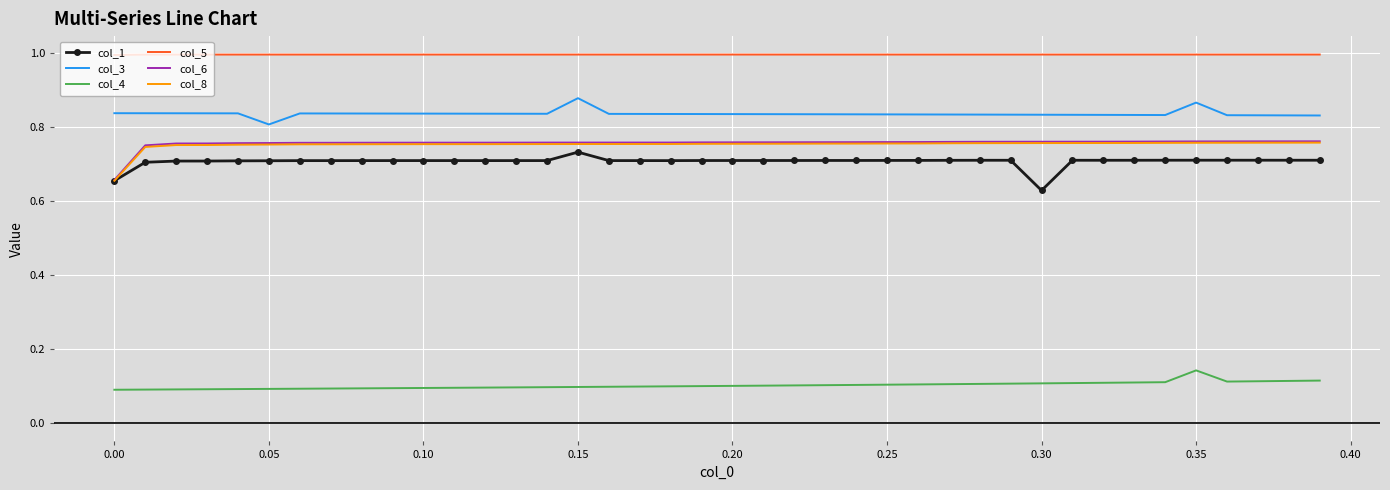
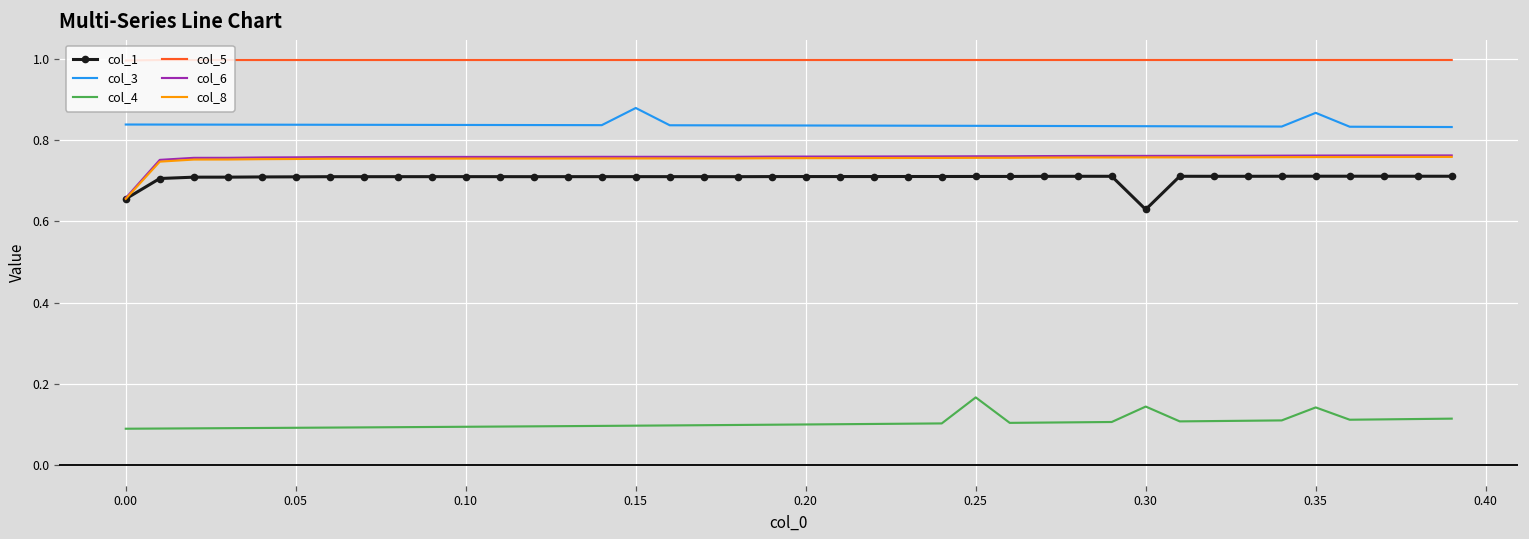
  {
    "col_1": {
      "0.05": 0.71,
      "0.10": 0.71,
-     "0.15": 0.73,
+     "0.15": 0.71,
      "0.20": 0.71,
      "0.25": 0.71,
      "0.30": 0.63,
      "0.35": 0.71
    },
    "col_3": {
      "0.00": 0.84,
-     "0.05": 0.81,
+     "0.05": 0.84,
      "0.10": 0.84,
      "0.15": 0.88,
      "0.20": 0.84,
      "0.25": 0.83,
      "0.30": 0.83,
      "0.35": 0.87
    },
    "col_4": {
      "0.00": 0.09,
      "0.05": 0.09,
      "0.10": 0.09,
      "0.15": 0.10,
      "0.20": 0.10,
-     "0.25": 0.10,
-     "0.30": 0.11,
+     "0.25": 0.17,
+     "0.30": 0.14,
      "0.35": 0.14
    },
    "col_5": {
      "0.05": 1.00,
      "0.10": 1.00,
      "0.15": 1.00,
      "0.20": 1.00,
      "0.25": 1.00,
      "0.30": 1.00,
      "0.35": 1.00
    }
  }
